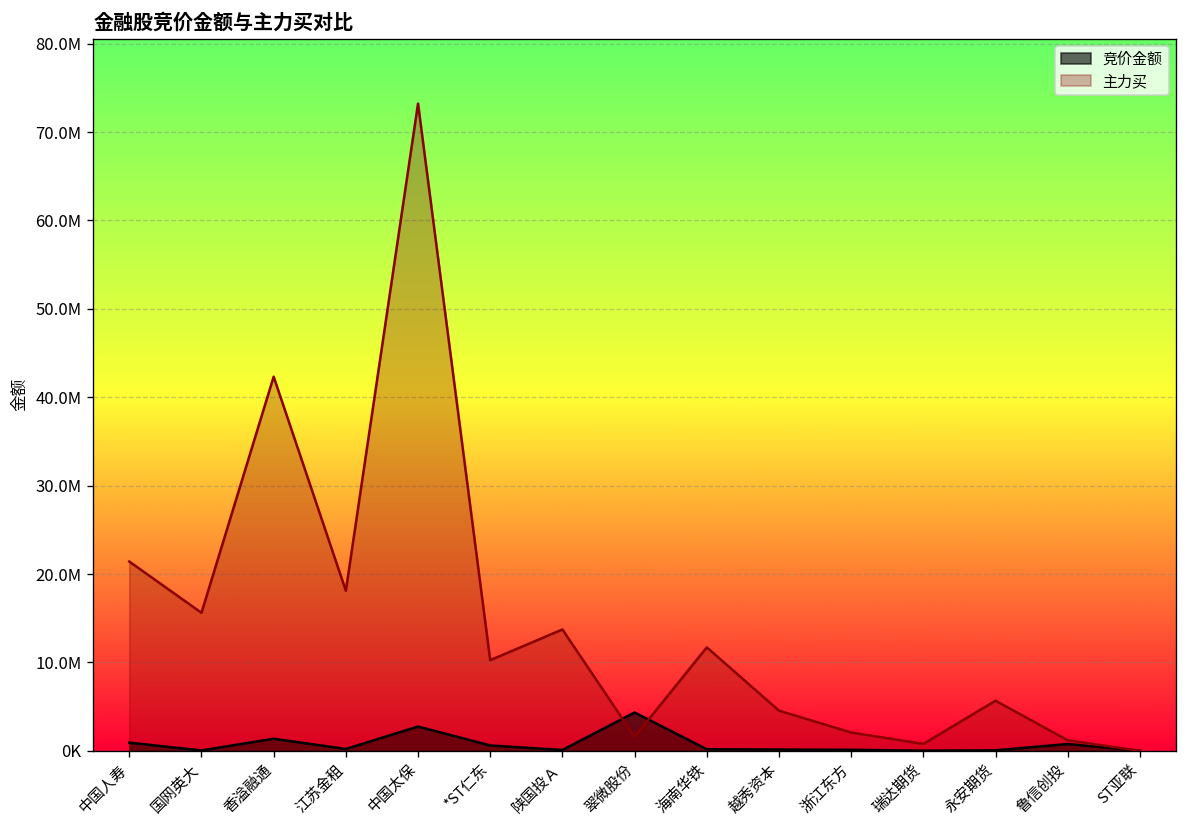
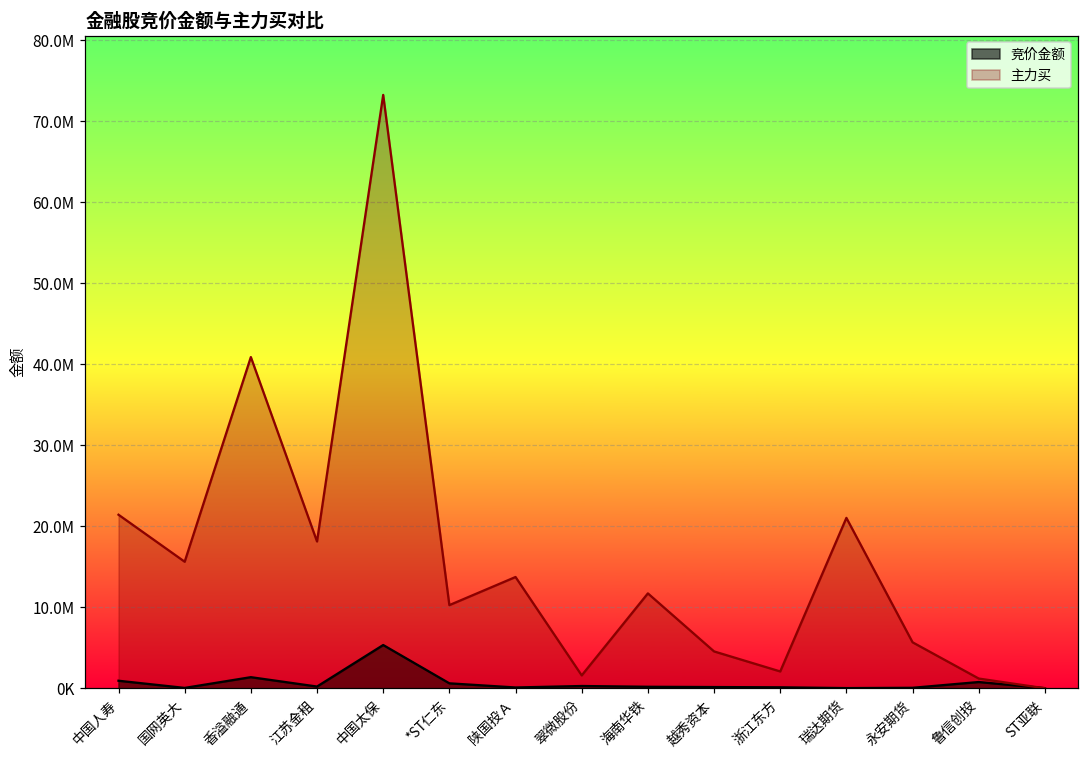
  {
    "竞价金额": {
      "中国人寿": 1000000,
      "国网英大": 0,
      "香溢融通": 1000000,
      "江苏金租": 0,
-     "中国太保": 3000000,
+     "中国太保": 5000000,
      "*ST仁东": 1000000,
      "陕国投Ａ": 0,
-     "翠微股份": 4000000,
+     "翠微股份": 0,
      "海南华铁": 0,
      "越秀资本": 0,
      "浙江东方": 0,
      "瑞达期货": 0,
      "永安期货": 0,
      "鲁信创投": 1000000
    },
    "主力买": {
      "中国人寿": 21000000,
      "国网英大": 16000000,
-     "香溢融通": 42000000,
+     "香溢融通": 41000000,
      "江苏金租": 18000000,
      "中国太保": 73000000,
      "*ST仁东": 10000000,
      "陕国投Ａ": 14000000,
      "翠微股份": 2000000,
      "海南华铁": 12000000,
      "越秀资本": 5000000,
      "浙江东方": 2000000,
-     "瑞达期货": 1000000,
+     "瑞达期货": 21000000,
      "永安期货": 6000000,
      "鲁信创投": 1000000
    }
  }
